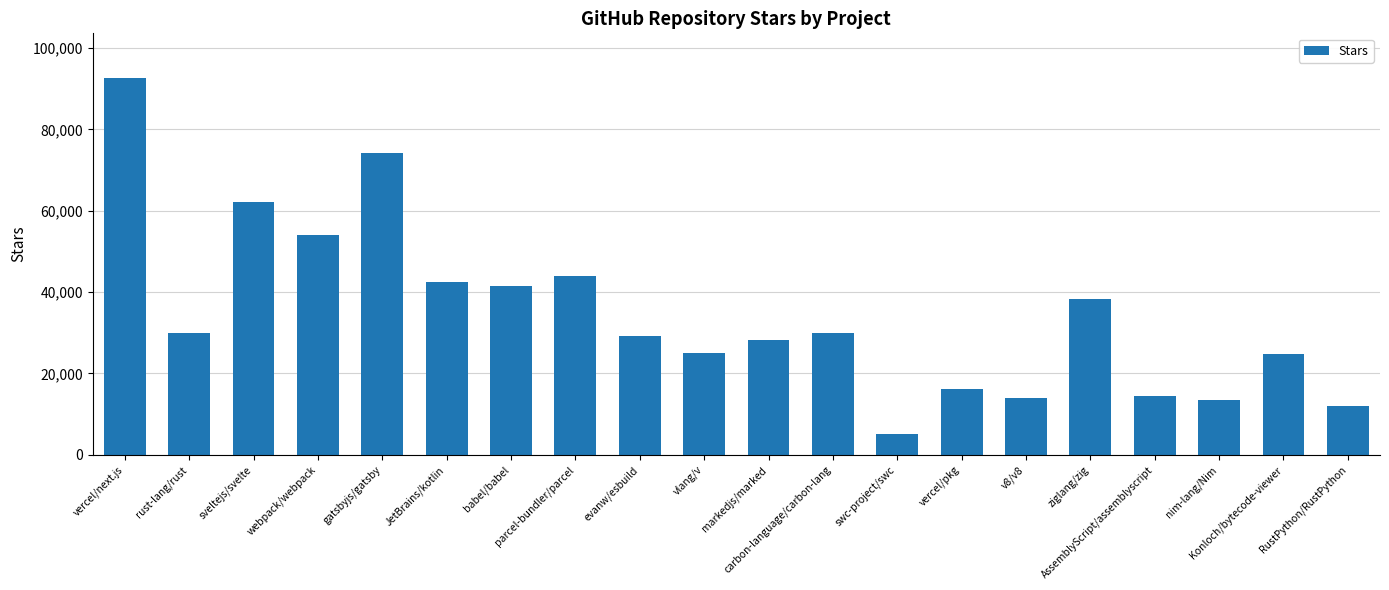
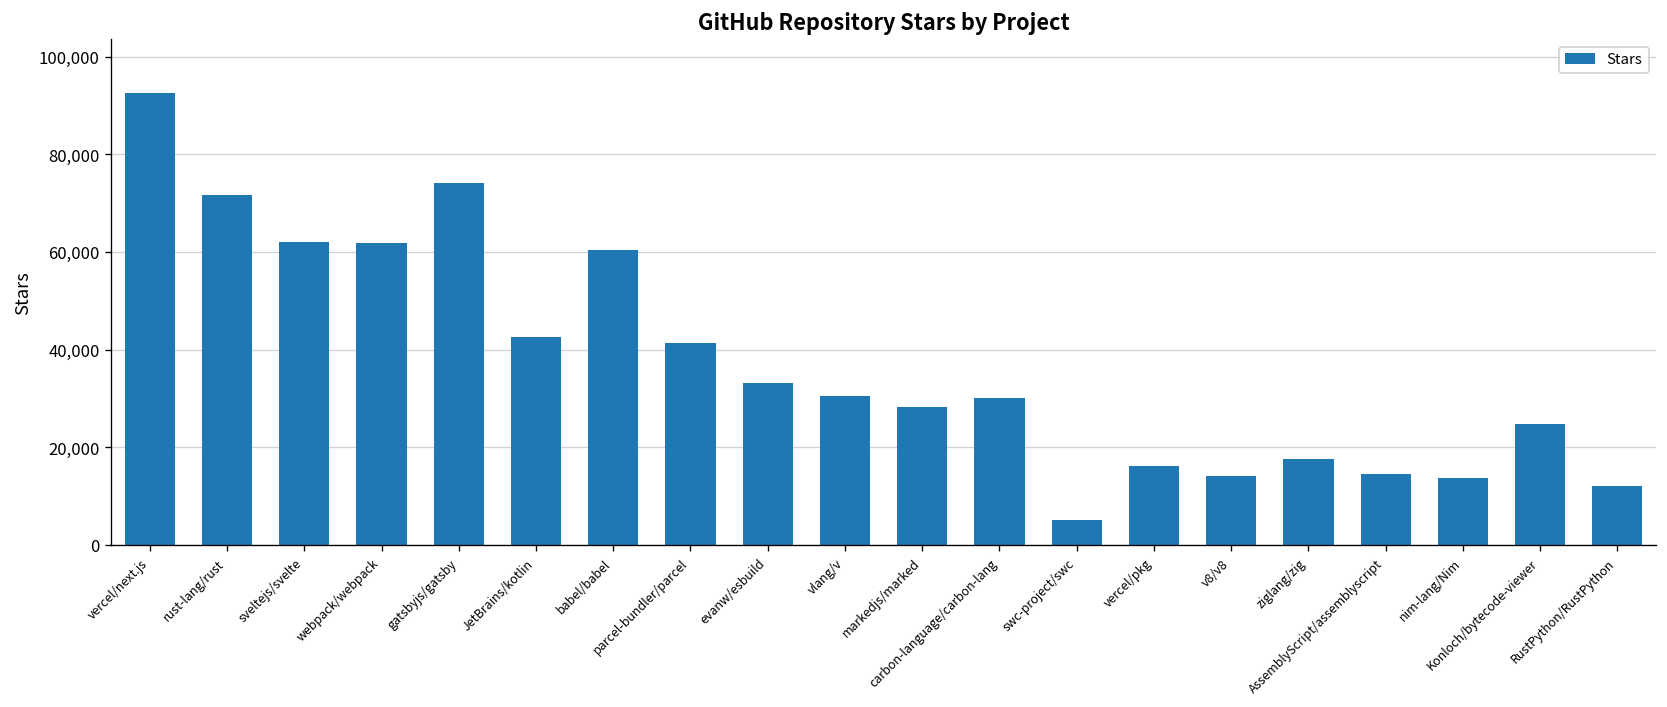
  {
    "vercel/next.js": "93,000",
-   "rust-lang/rust": "30,000",
+   "rust-lang/rust": "72,000",
    "sveltejs/svelte": "62,000",
-   "webpack/webpack": "54,000",
+   "webpack/webpack": "62,000",
    "gatsbyjs/gatsby": "74,000",
    "JetBrains/kotlin": "43,000",
-   "babel/babel": "41,000",
-   "parcel-bundler/parcel": "44,000",
-   "evanw/esbuild": "29,000",
-   "vlang/v": "25,000",
+   "babel/babel": "60,000",
+   "parcel-bundler/parcel": "41,000",
+   "evanw/esbuild": "33,000",
+   "vlang/v": "31,000",
    "markedjs/marked": "28,000",
    "carbon-language/carbon-lang": "30,000",
    "swc-project/swc": "5,000",
    "vercel/pkg": "16,000",
    "v8/v8": "14,000",
-   "ziglang/zig": "38,000",
+   "ziglang/zig": "18,000",
    "AssemblyScript/assemblyscript": "15,000",
    "nim-lang/Nim": "14,000",
    "Konloch/bytecode-viewer": "25,000",
    "RustPython/RustPython": "12,000"
  }
